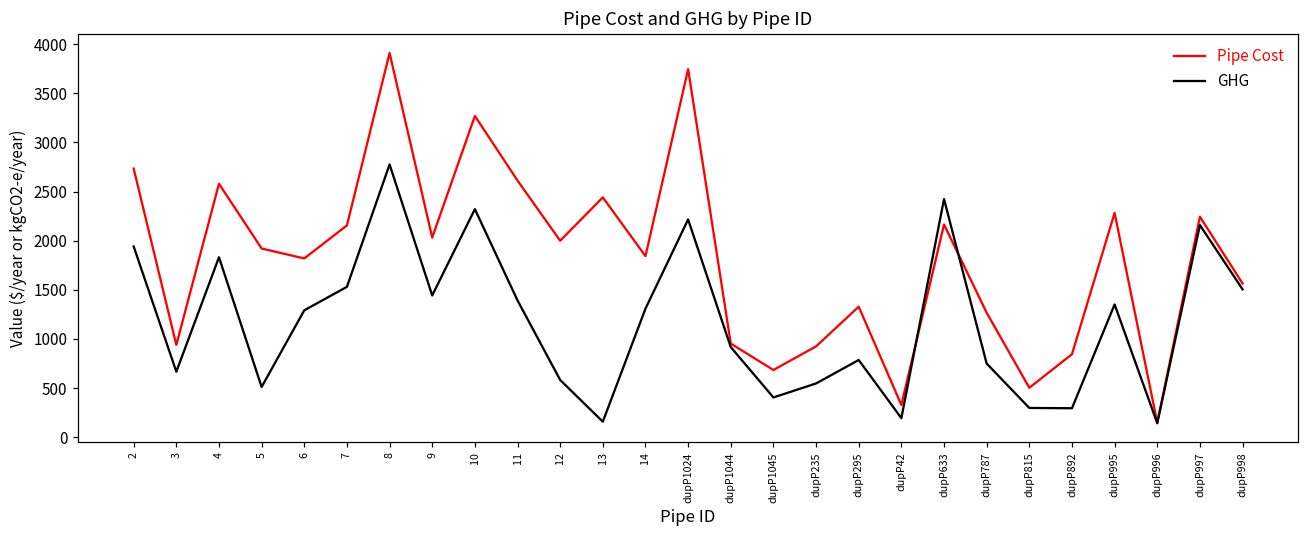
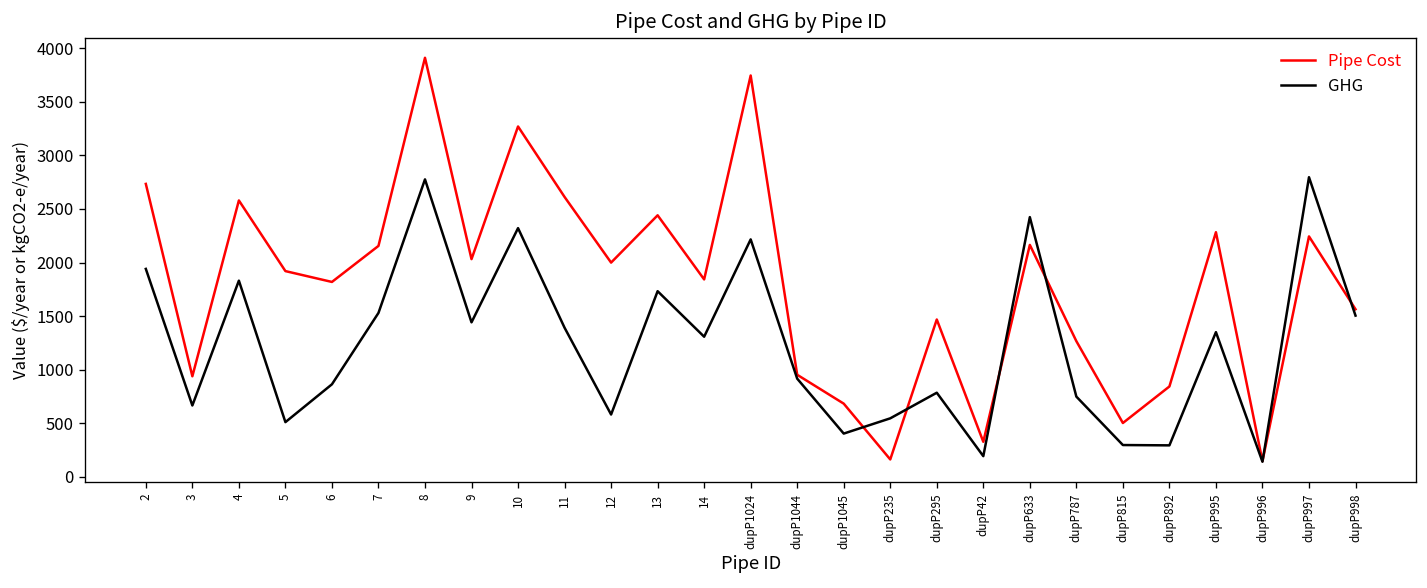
  {
    "Pipe Cost": {
      "2": 2700,
      "3": 900,
      "4": 2600,
      "5": 1900,
      "6": 1800,
      "7": 2200,
      "8": 3900,
      "9": 2000,
      "10": 3300,
      "11": 2600,
      "12": 2000,
      "13": 2400,
      "14": 1800,
      "dupP1024": 3700,
      "dupP1044": 1000,
      "dupP1045": 700,
-     "dupP235": 900,
-     "dupP295": 1300,
+     "dupP235": 200,
+     "dupP295": 1500,
      "dupP42": 300,
      "dupP633": 2200,
      "dupP787": 1300,
      "dupP815": 500,
      "dupP892": 800,
      "dupP995": 2300,
      "dupP997": 2200,
      "dupP998": 1600
    },
    "GHG": {
      "2": 1900,
      "3": 700,
      "4": 1800,
      "5": 500,
-     "6": 1300,
+     "6": 900,
      "7": 1500,
      "8": 2800,
      "9": 1400,
      "10": 2300,
      "11": 1400,
      "12": 600,
-     "13": 200,
+     "13": 1700,
      "14": 1300,
      "dupP1024": 2200,
      "dupP1044": 900,
      "dupP1045": 400,
      "dupP235": 500,
      "dupP295": 800,
      "dupP42": 200,
      "dupP633": 2400,
      "dupP787": 700,
      "dupP815": 300,
      "dupP892": 300,
      "dupP995": 1400,
-     "dupP997": 2200,
+     "dupP997": 2800,
      "dupP998": 1500
    }
  }
